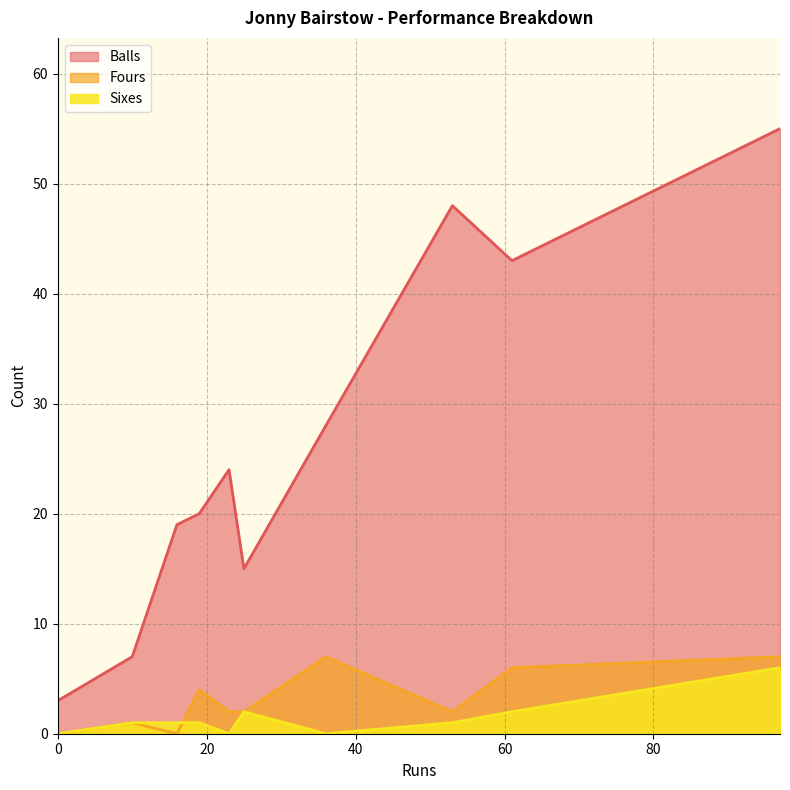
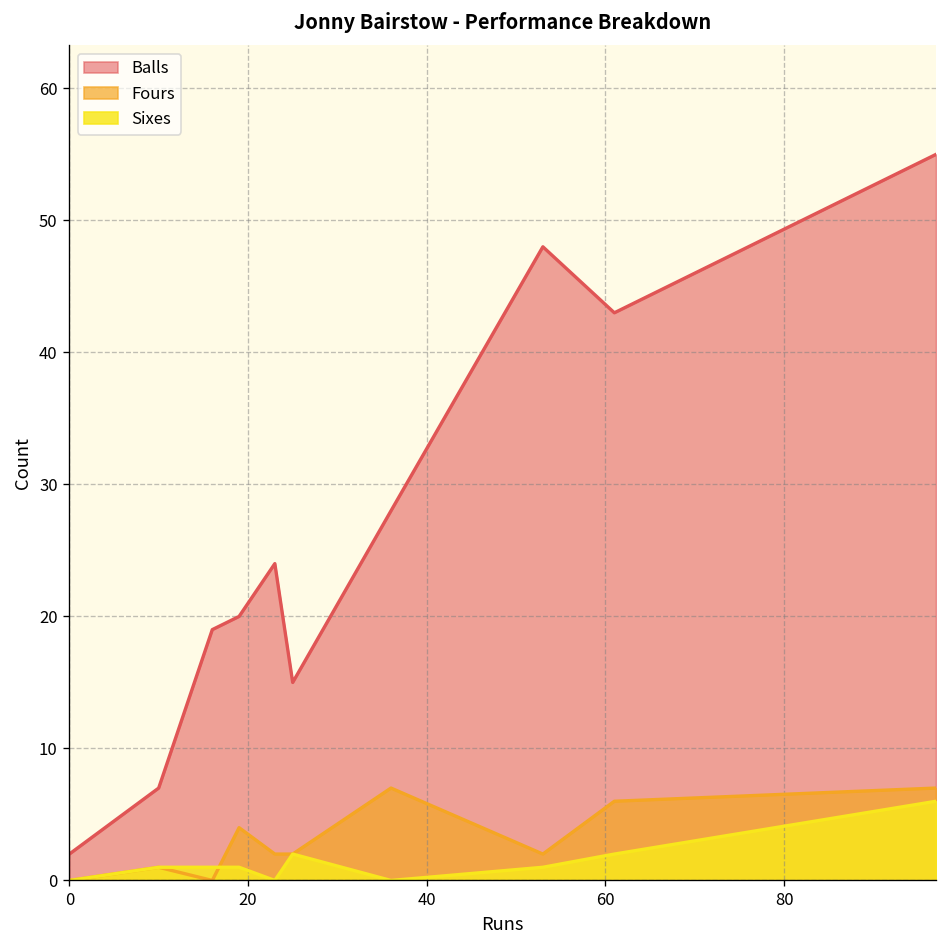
  {
    "Balls": {
-     "0": 3
+     "0": 2
    }
  }
